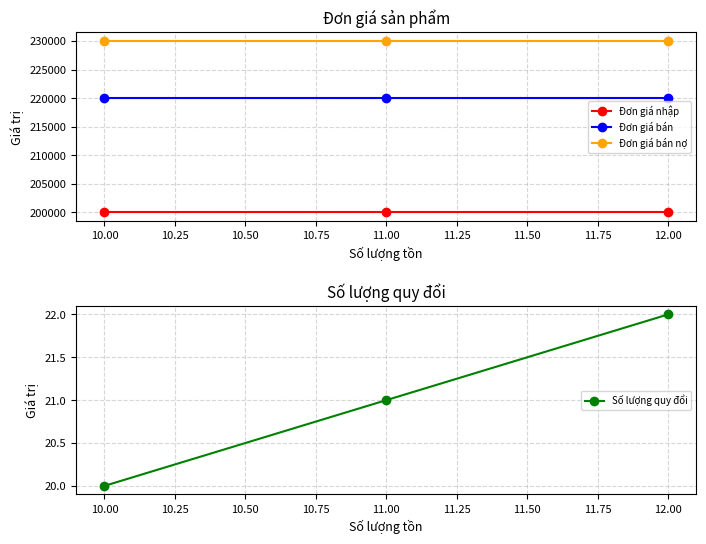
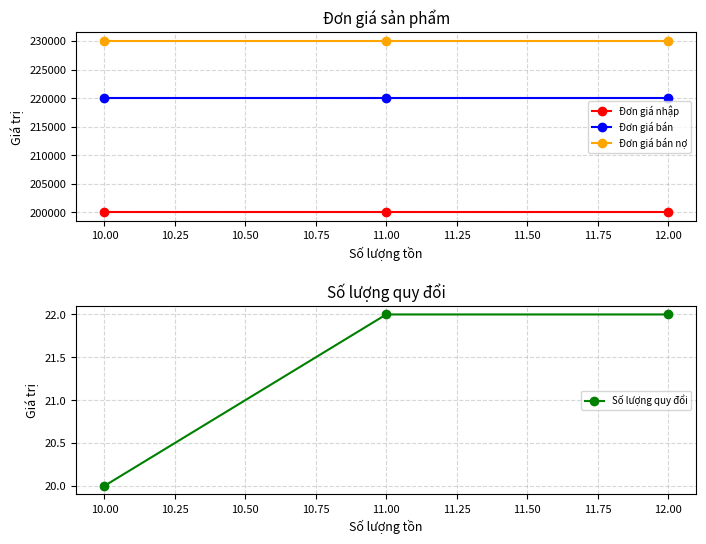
  {
    "Đơn giá sản phẩm": {
      "Đơn giá nhập": {
        "10.00": 200000,
        "11.00": 200000,
        "12.00": 200000
      },
      "Đơn giá bán": {
        "10.00": 220000,
        "11.00": 220000,
        "12.00": 220000
      },
      "Đơn giá bán nợ": {
        "10.00": 230000,
        "11.00": 230000,
        "12.00": 230000
      }
    },
    "Số lượng quy đổi": {
      "10.00": 20,
-     "11.00": 21,
+     "11.00": 22,
      "12.00": 22
    }
  }
